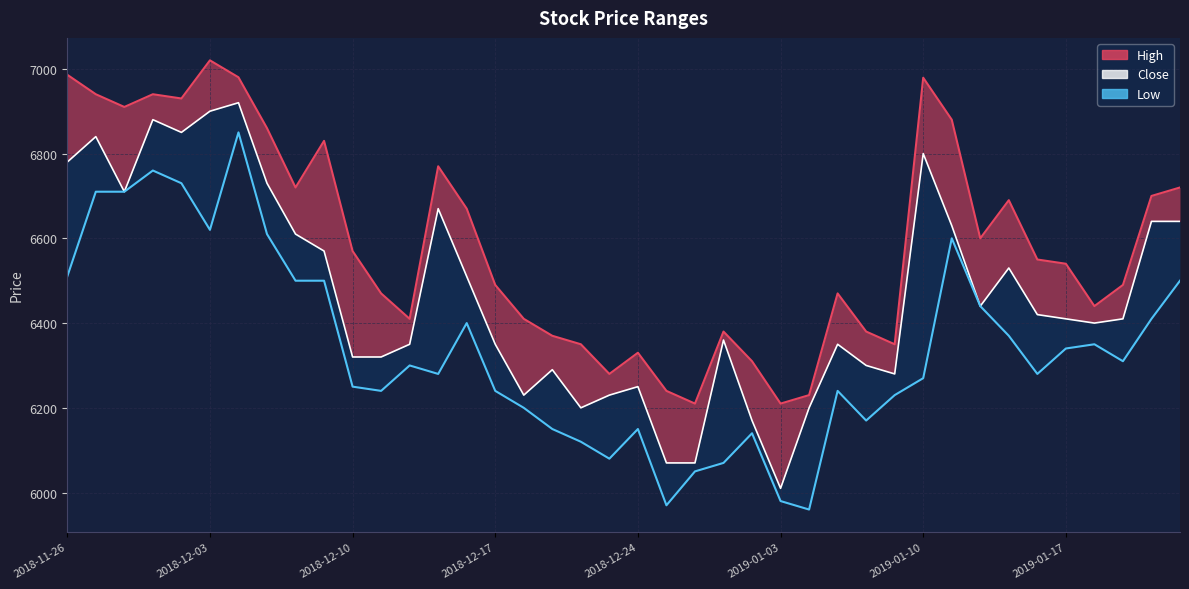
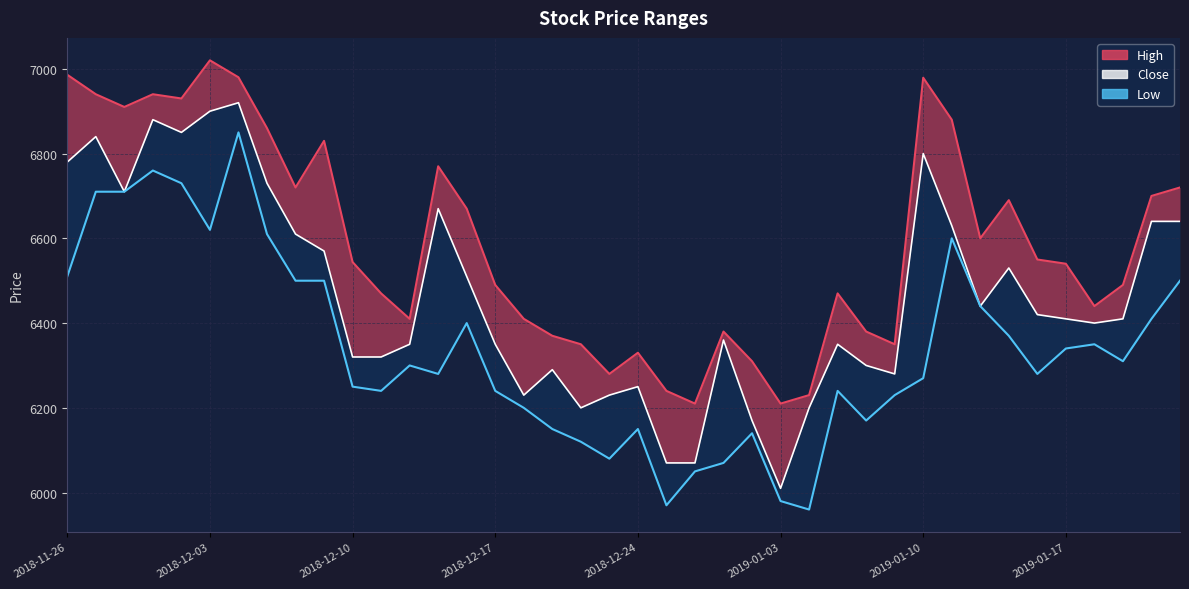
  {
    "High": {
      "2018-11-26": 6990,
      "2018-12-03": 7020,
-     "2018-12-10": 6570,
+     "2018-12-10": 6540,
      "2018-12-17": 6490,
      "2018-12-24": 6330,
      "2019-01-03": 6210,
      "2019-01-10": 6980,
      "2019-01-17": 6540
    }
  }
